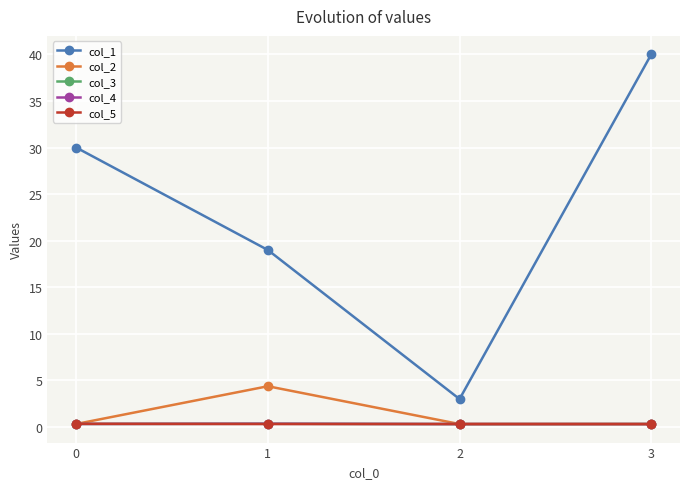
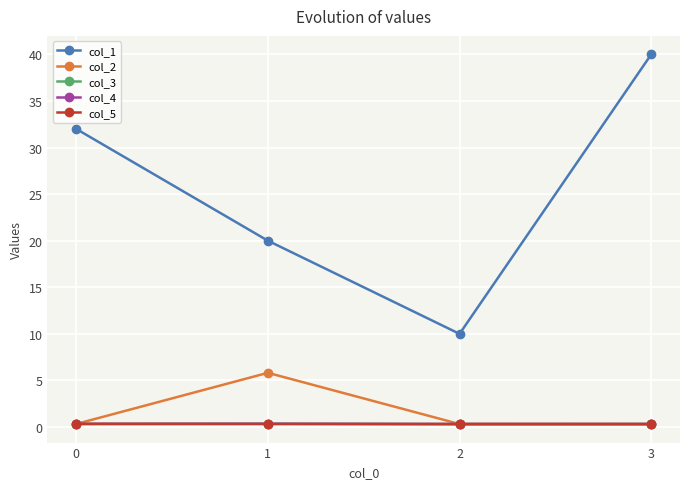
  {
    "col_1": {
-     "0": 30,
-     "1": 19,
-     "2": 3,
+     "0": 32,
+     "1": 20,
+     "2": 10,
      "3": 40
    },
    "col_2": {
-     "1": 4
+     "1": 6
    },
    "col_5": {
      "1": 0
    }
  }
